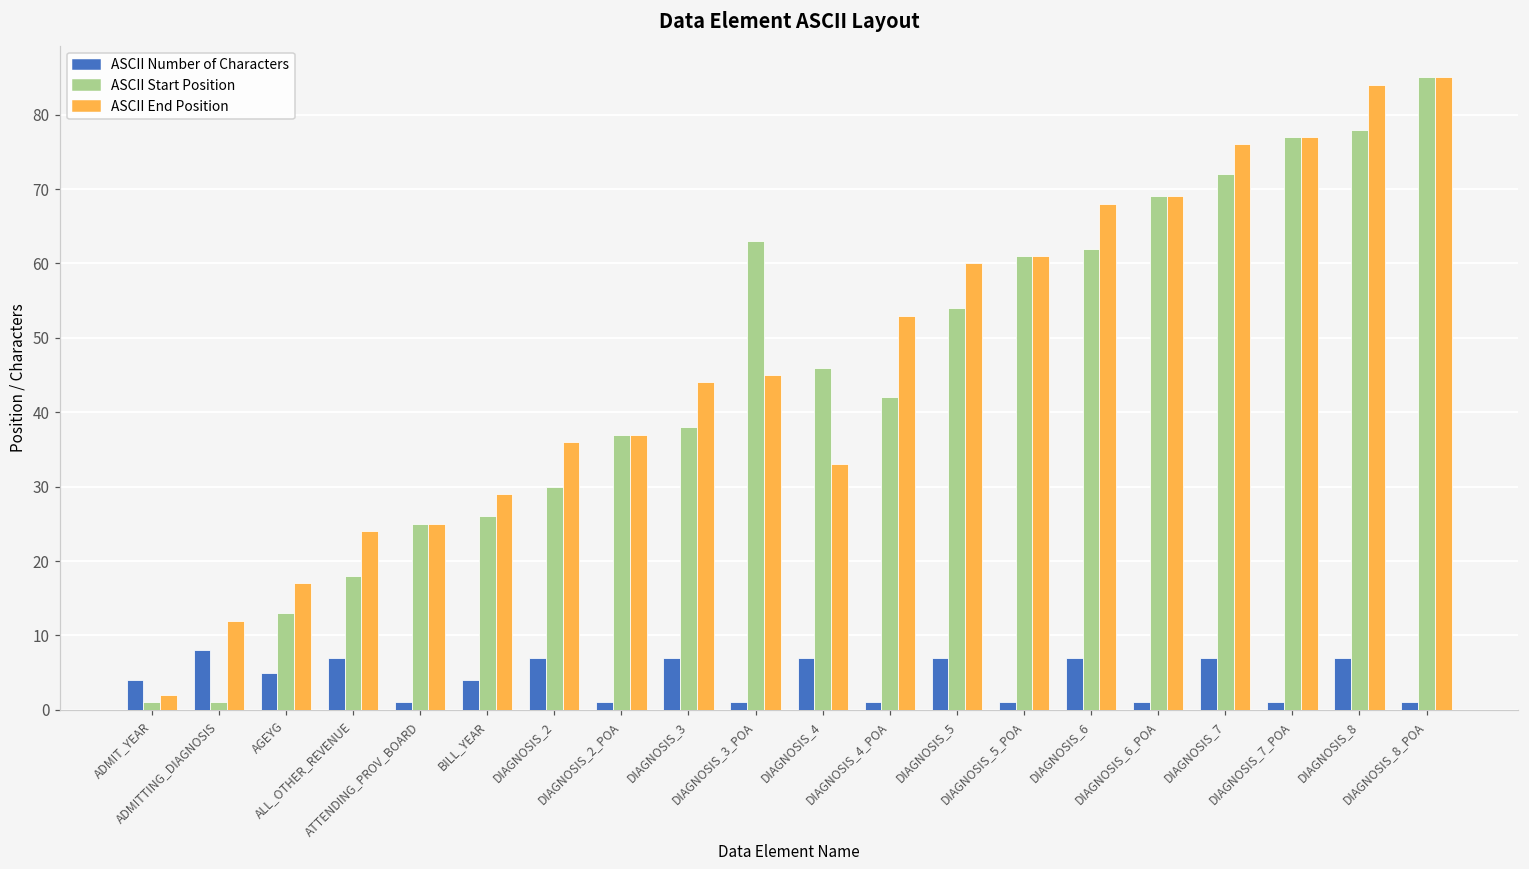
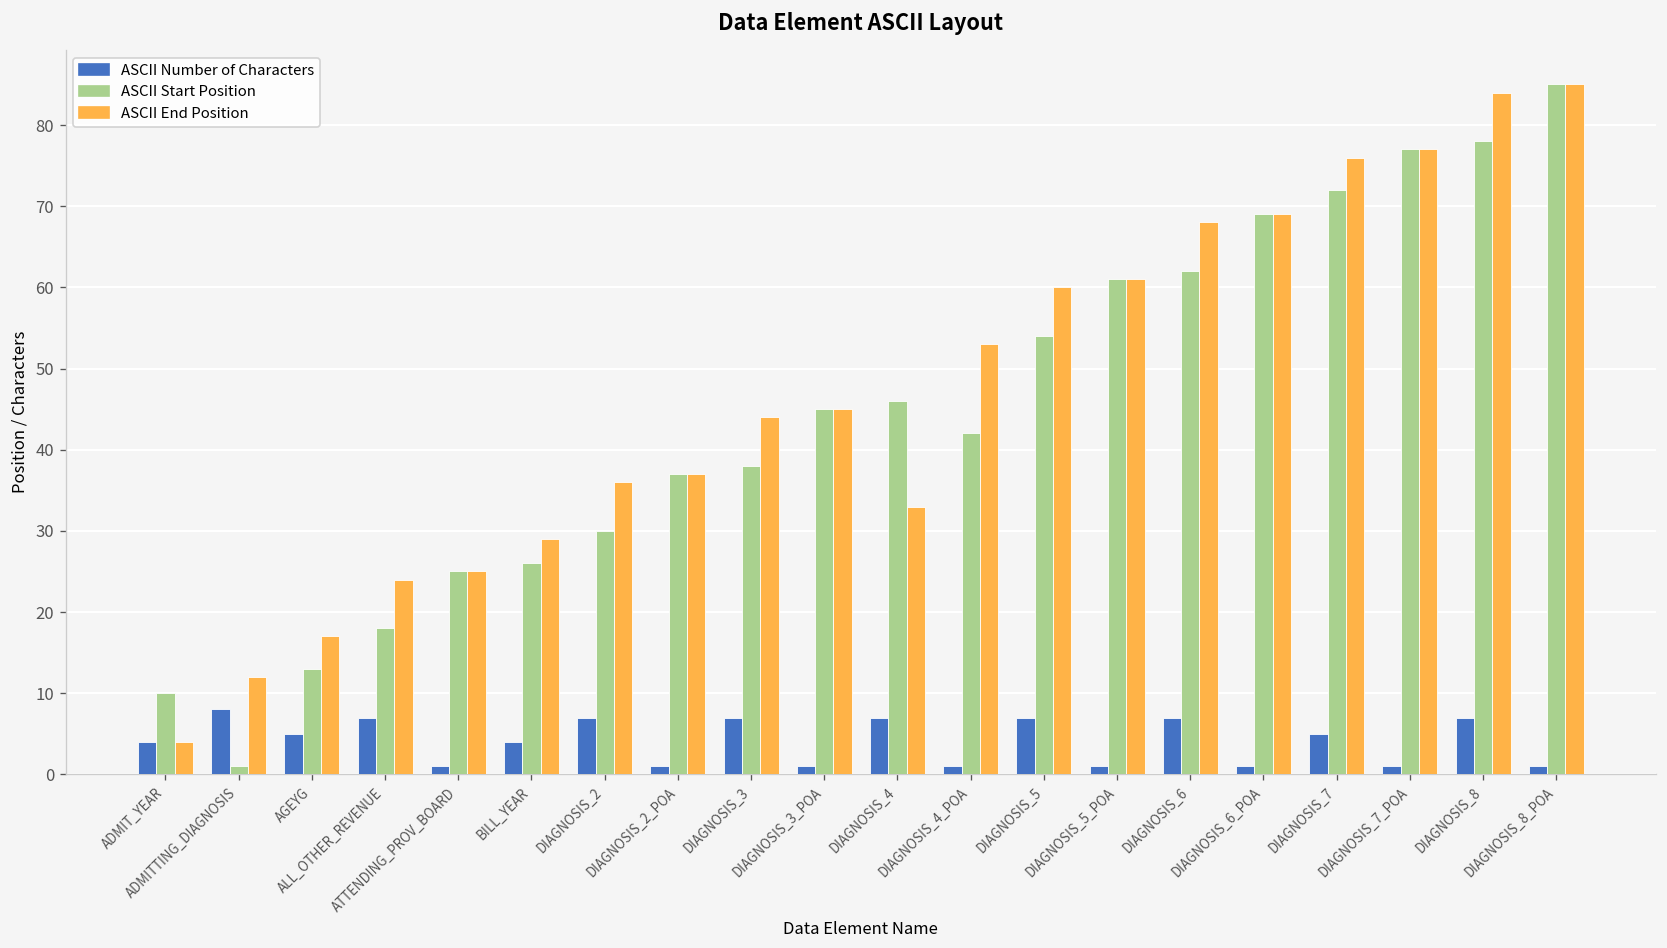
  {
    "ASCII Number of Characters": {
      "ADMIT_YEAR": 4,
      "ADMITTING_DIAGNOSIS": 8,
      "AGEYG": 5,
      "ALL_OTHER_REVENUE": 7,
      "ATTENDING_PROV_BOARD": 1,
      "BILL_YEAR": 4,
      "DIAGNOSIS_2": 7,
      "DIAGNOSIS_2_POA": 1,
      "DIAGNOSIS_3": 7,
      "DIAGNOSIS_3_POA": 1,
      "DIAGNOSIS_4": 7,
      "DIAGNOSIS_4_POA": 1,
      "DIAGNOSIS_5": 7,
      "DIAGNOSIS_5_POA": 1,
      "DIAGNOSIS_6": 7,
      "DIAGNOSIS_6_POA": 1,
-     "DIAGNOSIS_7": 7,
+     "DIAGNOSIS_7": 5,
      "DIAGNOSIS_7_POA": 1,
      "DIAGNOSIS_8": 7,
      "DIAGNOSIS_8_POA": 1
    },
    "ASCII Start Position": {
-     "ADMIT_YEAR": 1,
+     "ADMIT_YEAR": 10,
      "ADMITTING_DIAGNOSIS": 1,
      "AGEYG": 13,
      "ALL_OTHER_REVENUE": 18,
      "ATTENDING_PROV_BOARD": 25,
      "BILL_YEAR": 26,
      "DIAGNOSIS_2": 30,
      "DIAGNOSIS_2_POA": 37,
      "DIAGNOSIS_3": 38,
-     "DIAGNOSIS_3_POA": 63,
+     "DIAGNOSIS_3_POA": 45,
      "DIAGNOSIS_4": 46,
      "DIAGNOSIS_4_POA": 42,
      "DIAGNOSIS_5": 54,
      "DIAGNOSIS_5_POA": 61,
      "DIAGNOSIS_6": 62,
      "DIAGNOSIS_6_POA": 69,
      "DIAGNOSIS_7": 72,
      "DIAGNOSIS_7_POA": 77,
      "DIAGNOSIS_8": 78,
      "DIAGNOSIS_8_POA": 85
    },
    "ASCII End Position": {
-     "ADMIT_YEAR": 2,
+     "ADMIT_YEAR": 4,
      "ADMITTING_DIAGNOSIS": 12,
      "AGEYG": 17,
      "ALL_OTHER_REVENUE": 24,
      "ATTENDING_PROV_BOARD": 25,
      "BILL_YEAR": 29,
      "DIAGNOSIS_2": 36,
      "DIAGNOSIS_2_POA": 37,
      "DIAGNOSIS_3": 44,
      "DIAGNOSIS_3_POA": 45,
      "DIAGNOSIS_4": 33,
      "DIAGNOSIS_4_POA": 53,
      "DIAGNOSIS_5": 60,
      "DIAGNOSIS_5_POA": 61,
      "DIAGNOSIS_6": 68,
      "DIAGNOSIS_6_POA": 69,
      "DIAGNOSIS_7": 76,
      "DIAGNOSIS_7_POA": 77,
      "DIAGNOSIS_8": 84,
      "DIAGNOSIS_8_POA": 85
    }
  }
